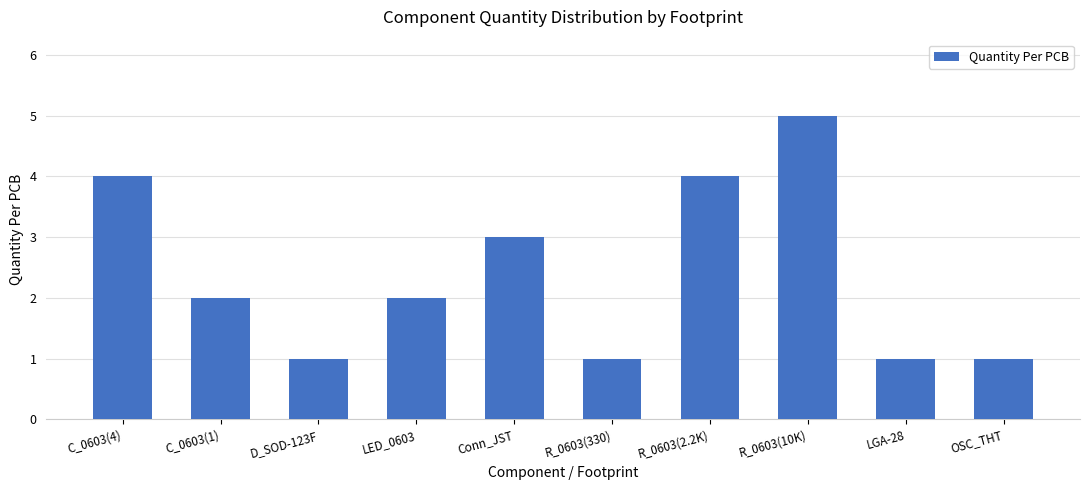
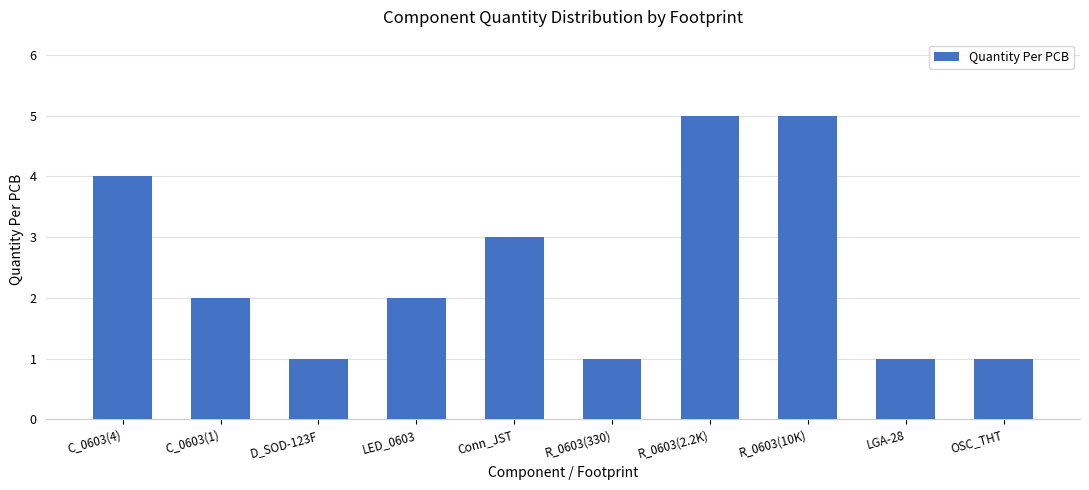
  {
    "C_0603(4)": 4,
    "C_0603(1)": 2,
    "D_SOD-123F": 1,
    "LED_0603": 2,
    "Conn_JST": 3,
    "R_0603(330)": 1,
-   "R_0603(2.2K)": 4,
+   "R_0603(2.2K)": 5,
    "R_0603(10K)": 5,
    "LGA-28": 1,
    "OSC_THT": 1
  }
